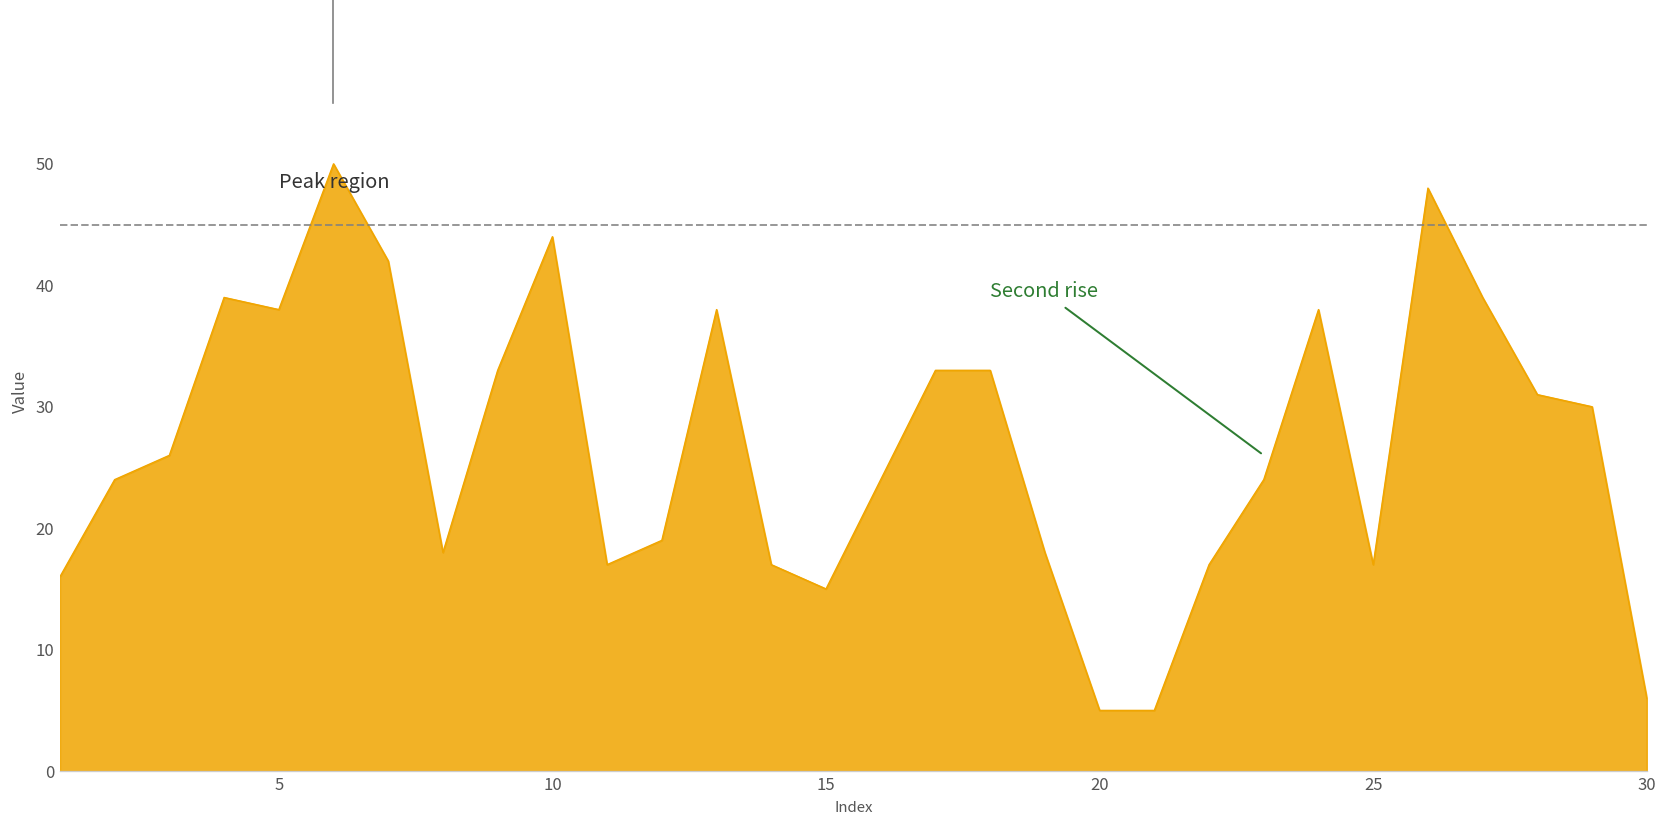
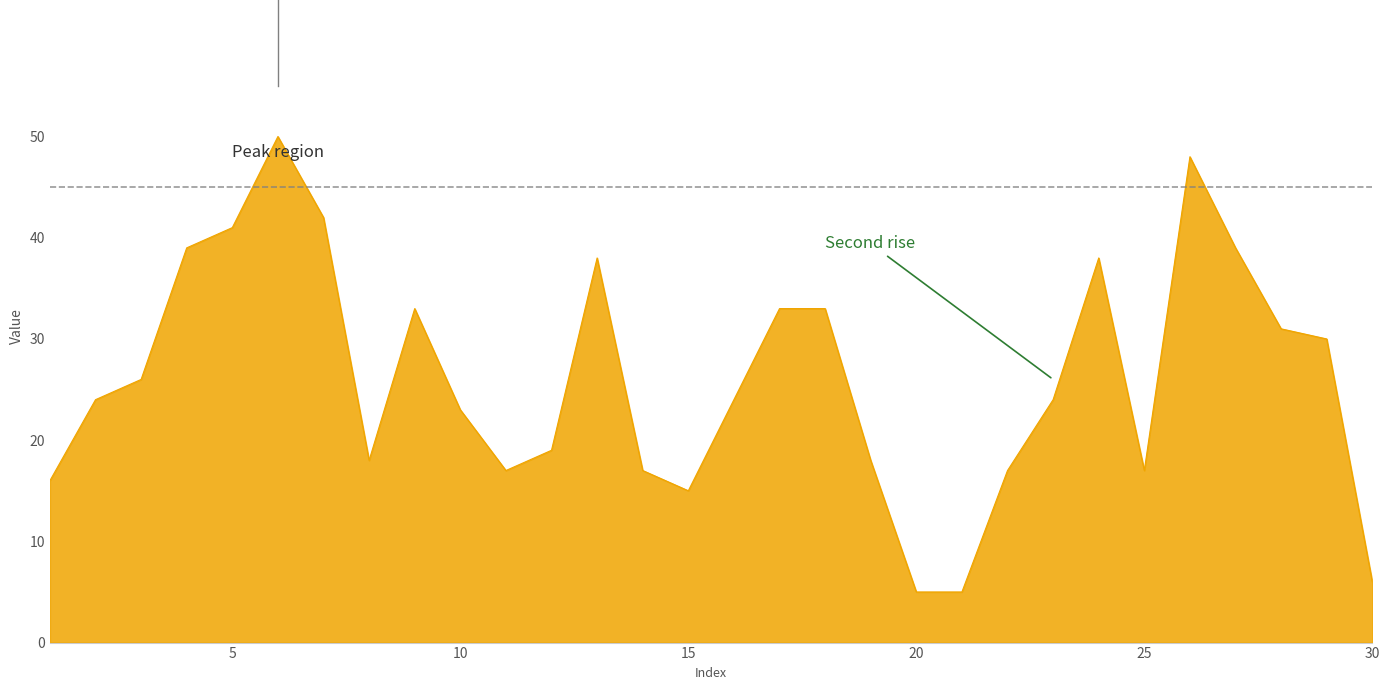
  {
-   "5": 38,
-   "10": 44,
+   "5": 41,
+   "10": 23,
    "15": 15,
    "20": 5,
    "25": 17,
    "30": 6
  }
